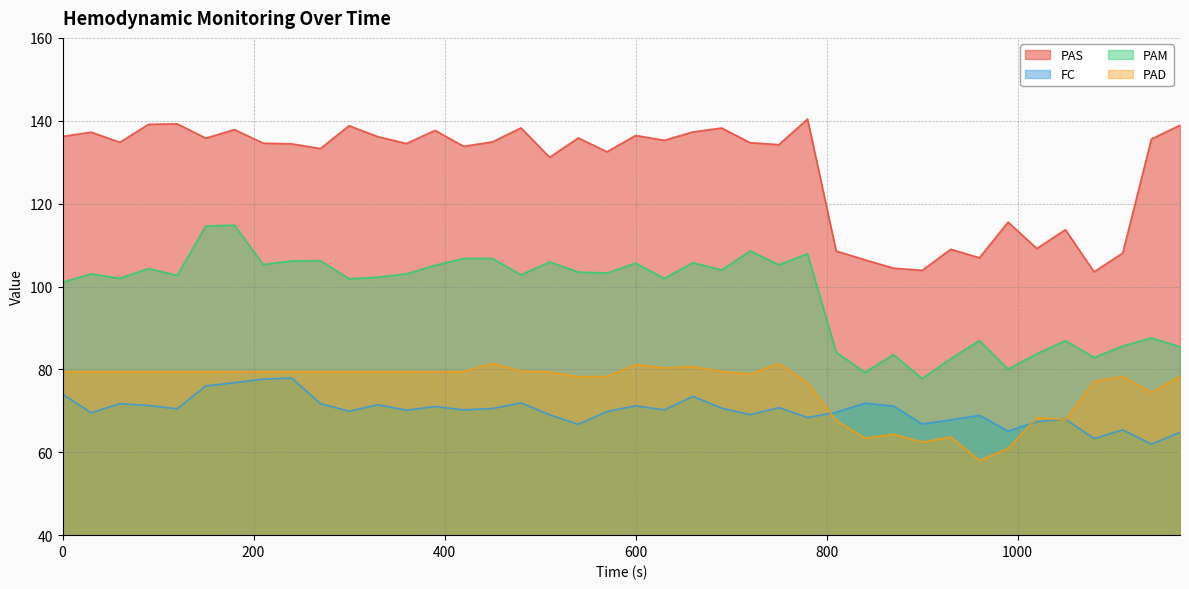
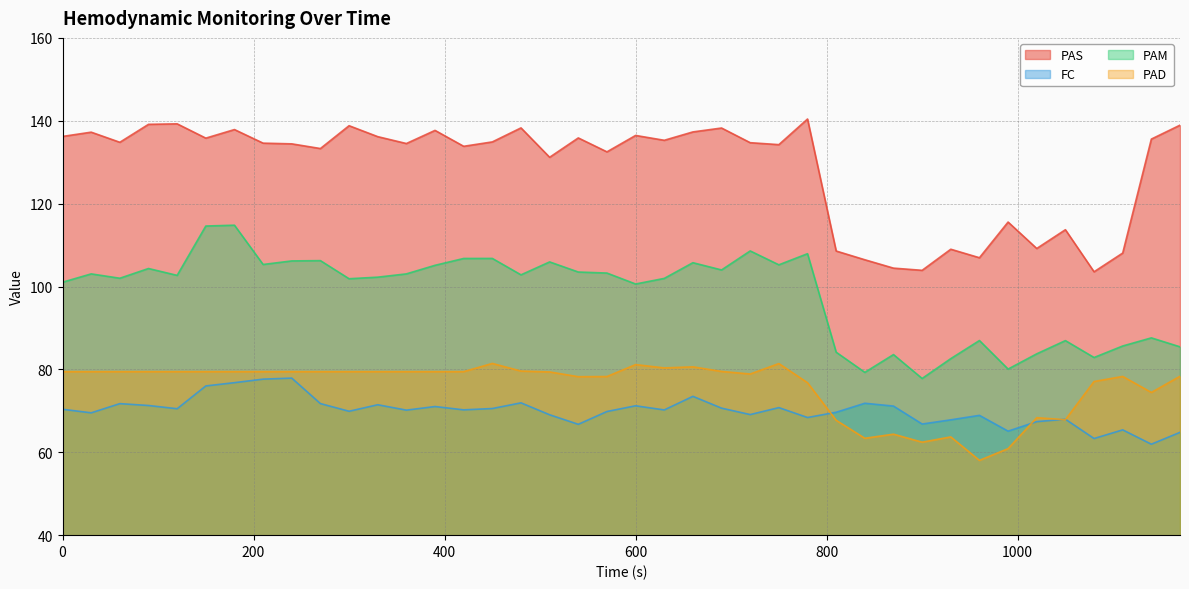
  {
    "PAS": {
      "0": 136,
      "600": 136
    },
    "FC": {
-     "0": 74,
+     "0": 70,
      "600": 71
    },
    "PAM": {
      "0": 101,
-     "600": 106
+     "600": 101
    },
    "PAD": {
      "0": 79,
      "600": 81
    }
  }
